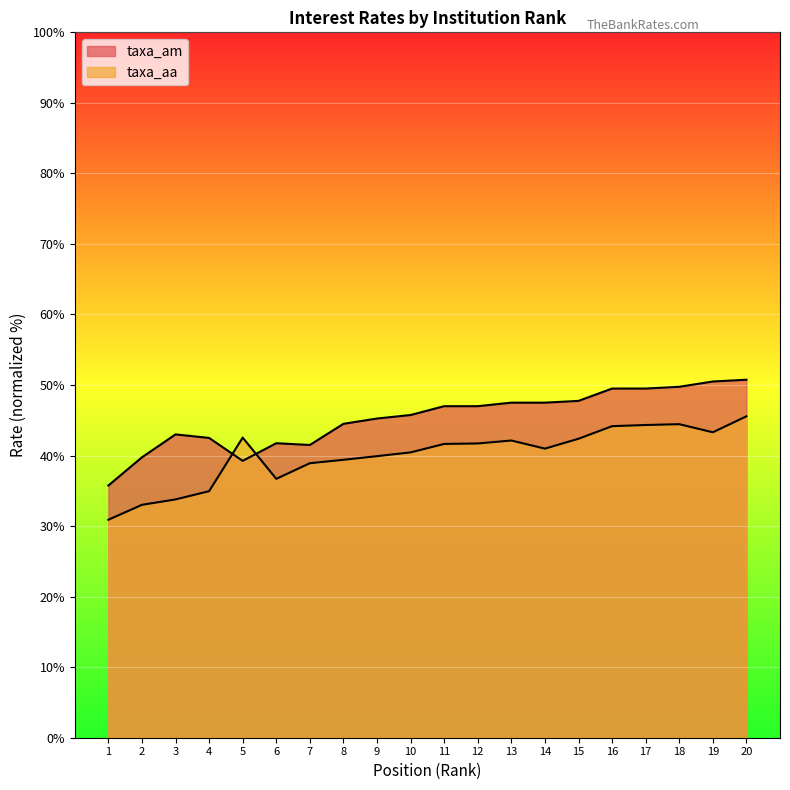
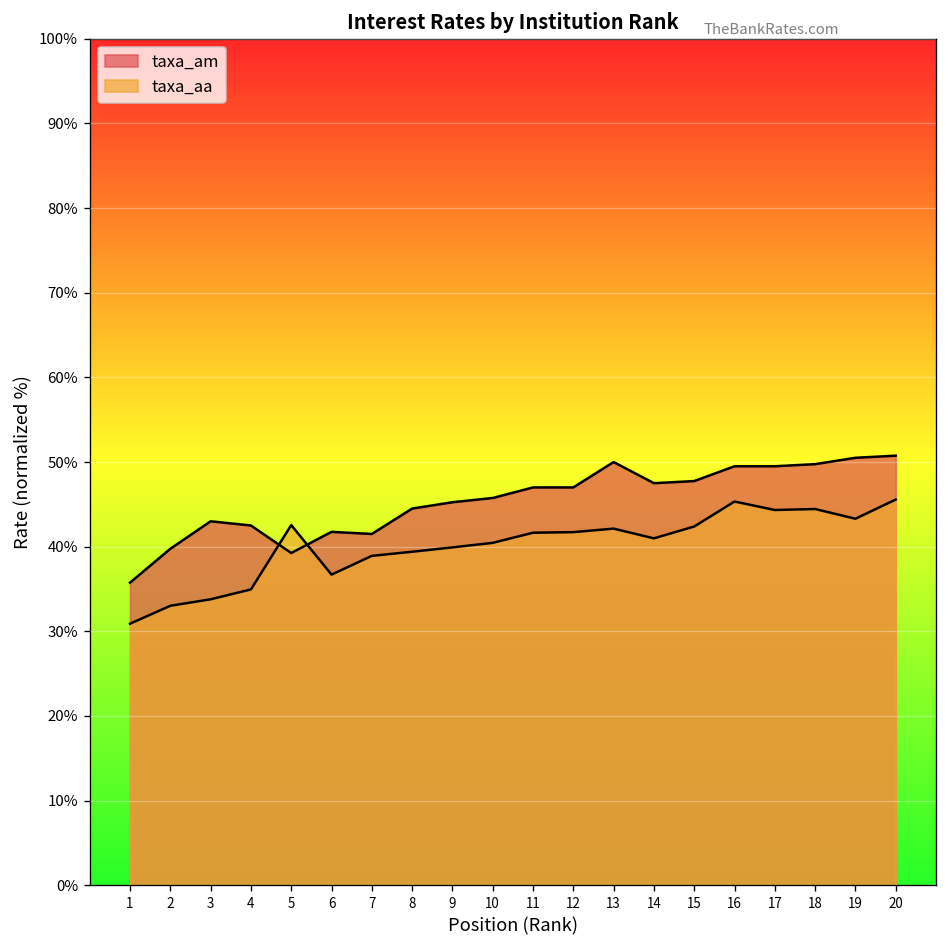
  {
    "taxa_am": {
      "1": "36%",
      "2": "40%",
      "3": "43%",
      "4": "43%",
      "5": "39%",
      "6": "42%",
      "7": "42%",
      "8": "45%",
      "9": "45%",
      "10": "46%",
      "11": "47%",
      "12": "47%",
-     "13": "48%",
+     "13": "50%",
      "14": "48%",
      "15": "48%",
      "16": "50%",
      "17": "50%",
      "18": "50%",
      "19": "51%",
      "20": "51%"
    },
    "taxa_aa": {
      "1": "31%",
      "2": "33%",
      "3": "34%",
      "4": "35%",
      "5": "43%",
      "6": "37%",
      "7": "39%",
      "8": "39%",
      "9": "40%",
      "10": "40%",
      "11": "42%",
      "12": "42%",
      "13": "42%",
      "14": "41%",
      "15": "42%",
-     "16": "44%",
+     "16": "45%",
      "17": "44%",
      "18": "44%",
      "19": "43%",
      "20": "46%"
    }
  }
